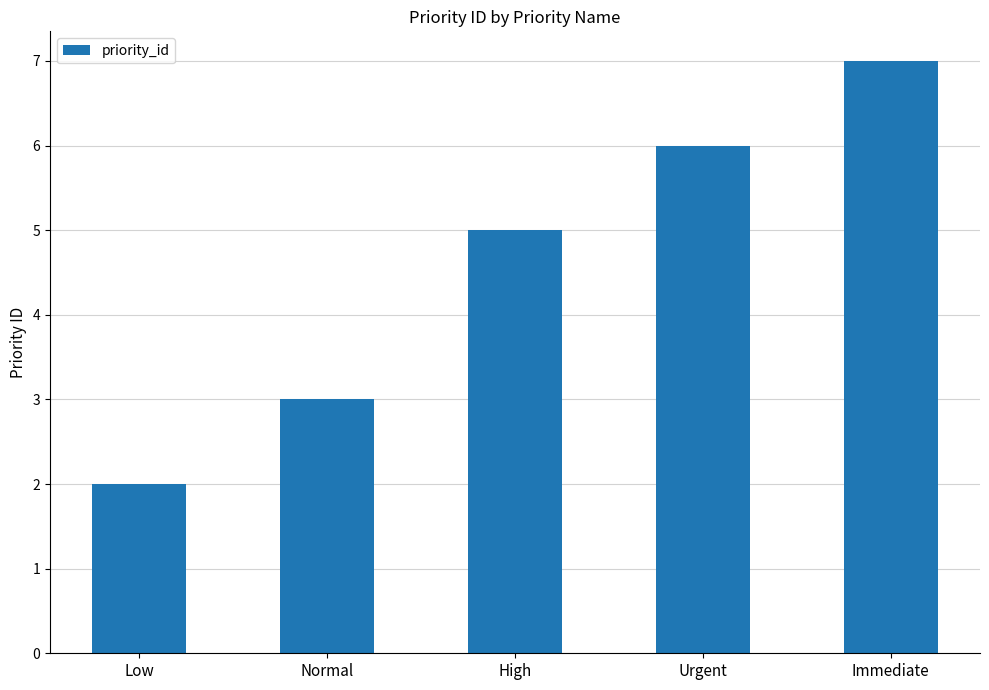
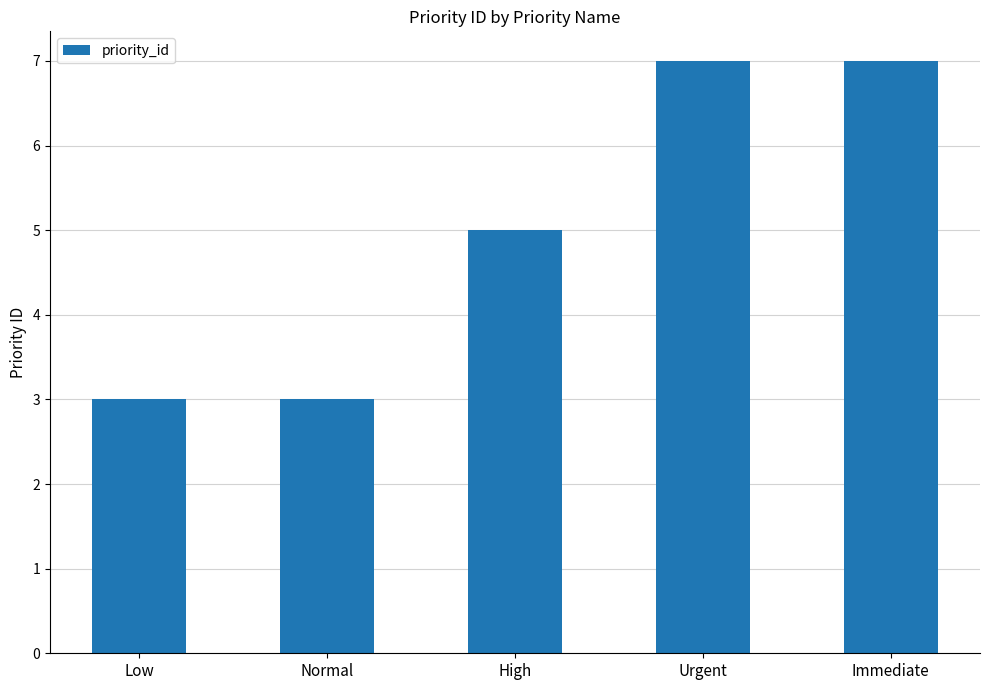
  {
-   "Low": 2,
+   "Low": 3,
    "Normal": 3,
    "High": 5,
-   "Urgent": 6,
+   "Urgent": 7,
    "Immediate": 7
  }
